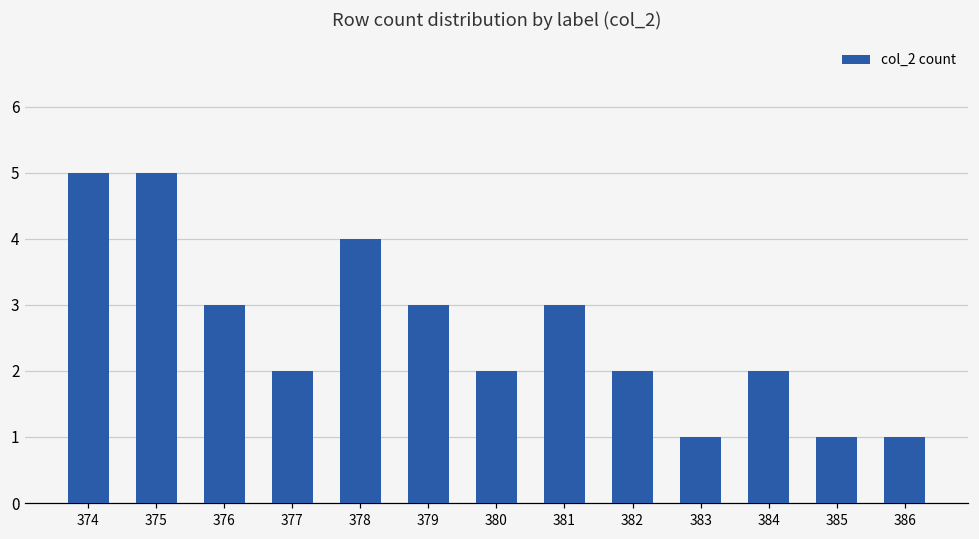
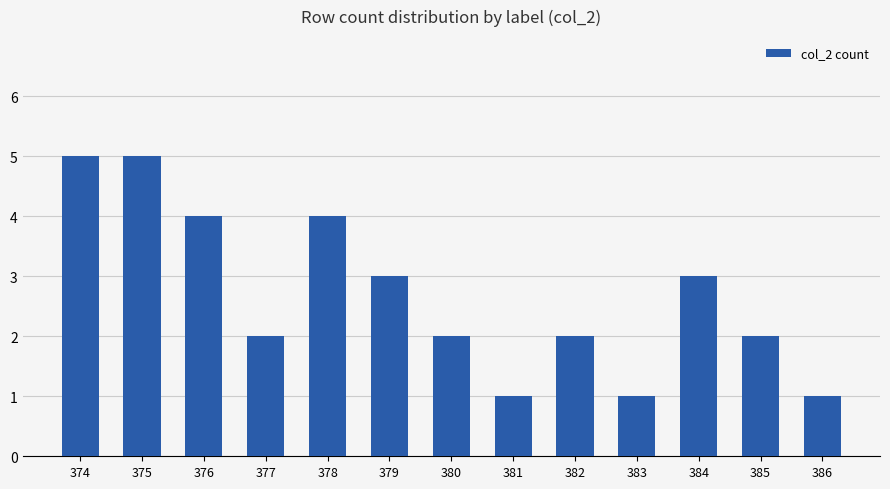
  {
    "374": 5,
    "375": 5,
-   "376": 3,
+   "376": 4,
    "377": 2,
    "378": 4,
    "379": 3,
    "380": 2,
-   "381": 3,
+   "381": 1,
    "382": 2,
    "383": 1,
-   "384": 2,
-   "385": 1,
+   "384": 3,
+   "385": 2,
    "386": 1
  }
